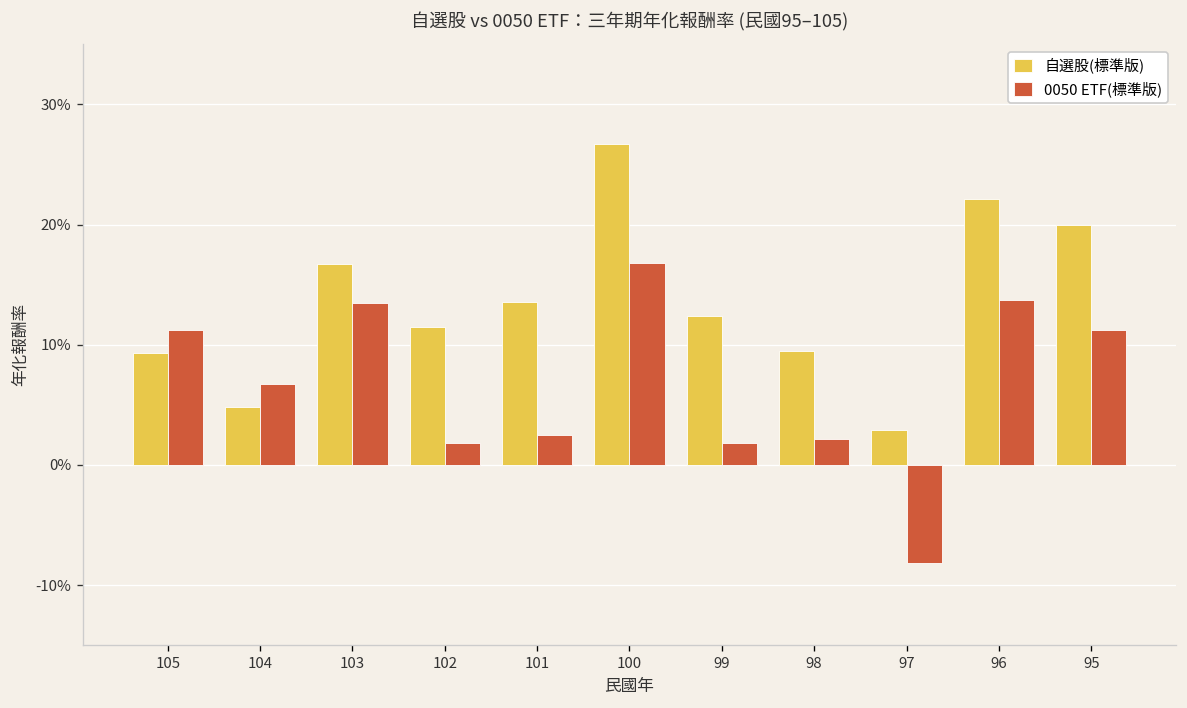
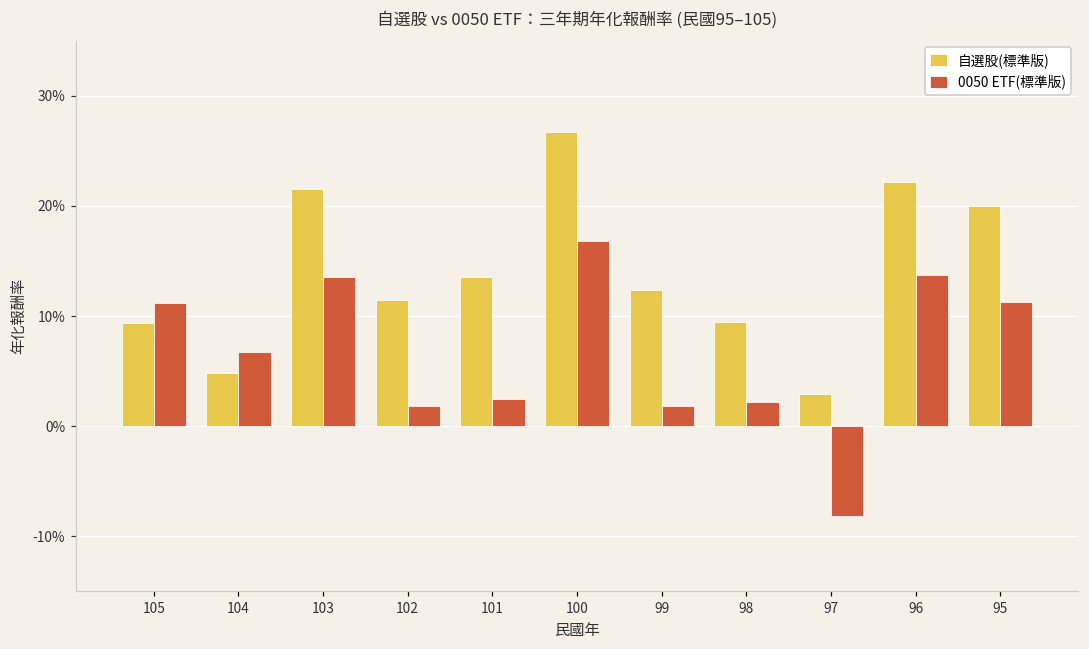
  {
    "自選股(標準版)": {
      "105": "9.3%",
      "104": "4.8%",
-     "103": "16.8%",
+     "103": "21.5%",
      "102": "11.4%",
      "101": "13.6%",
      "100": "26.7%",
      "99": "12.4%",
      "98": "9.5%",
      "97": "2.9%",
      "96": "22.2%",
      "95": "20.0%"
    },
    "0050 ETF(標準版)": {
      "105": "11.2%",
      "104": "6.7%",
      "103": "13.5%",
      "102": "1.8%",
      "101": "2.5%",
      "100": "16.8%",
      "99": "1.8%",
      "98": "2.2%",
      "97": "-8.1%",
      "96": "13.7%",
      "95": "11.3%"
    }
  }
